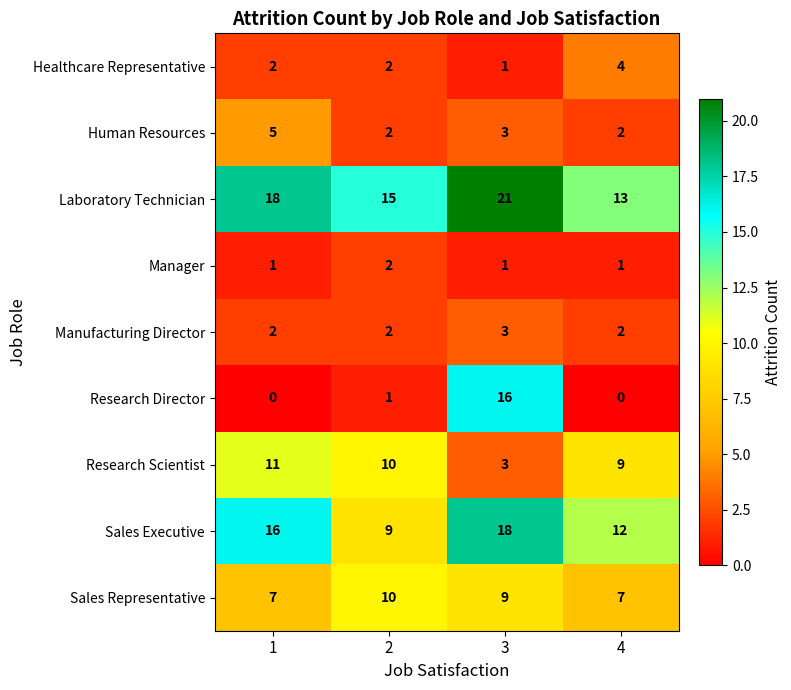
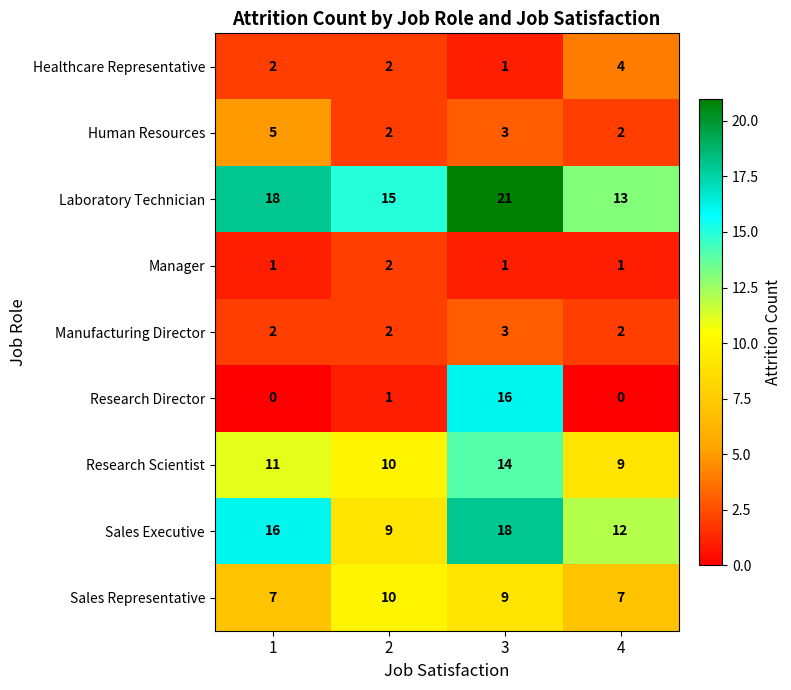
  {
    "Healthcare Representative": {
      "1": 2,
      "2": 2,
      "3": 1,
      "4": 4
    },
    "Human Resources": {
      "1": 5,
      "2": 2,
      "3": 3,
      "4": 2
    },
    "Laboratory Technician": {
      "1": 18,
      "2": 15,
      "3": 21,
      "4": 13
    },
    "Manager": {
      "1": 1,
      "2": 2,
      "3": 1,
      "4": 1
    },
    "Manufacturing Director": {
      "1": 2,
      "2": 2,
      "3": 3,
      "4": 2
    },
    "Research Director": {
      "1": 0,
      "2": 1,
      "3": 16,
      "4": 0
    },
    "Research Scientist": {
      "1": 11,
      "2": 10,
-     "3": 3,
+     "3": 14,
      "4": 9
    },
    "Sales Executive": {
      "1": 16,
      "2": 9,
      "3": 18,
      "4": 12
    },
    "Sales Representative": {
      "1": 7,
      "2": 10,
      "3": 9,
      "4": 7
    }
  }
